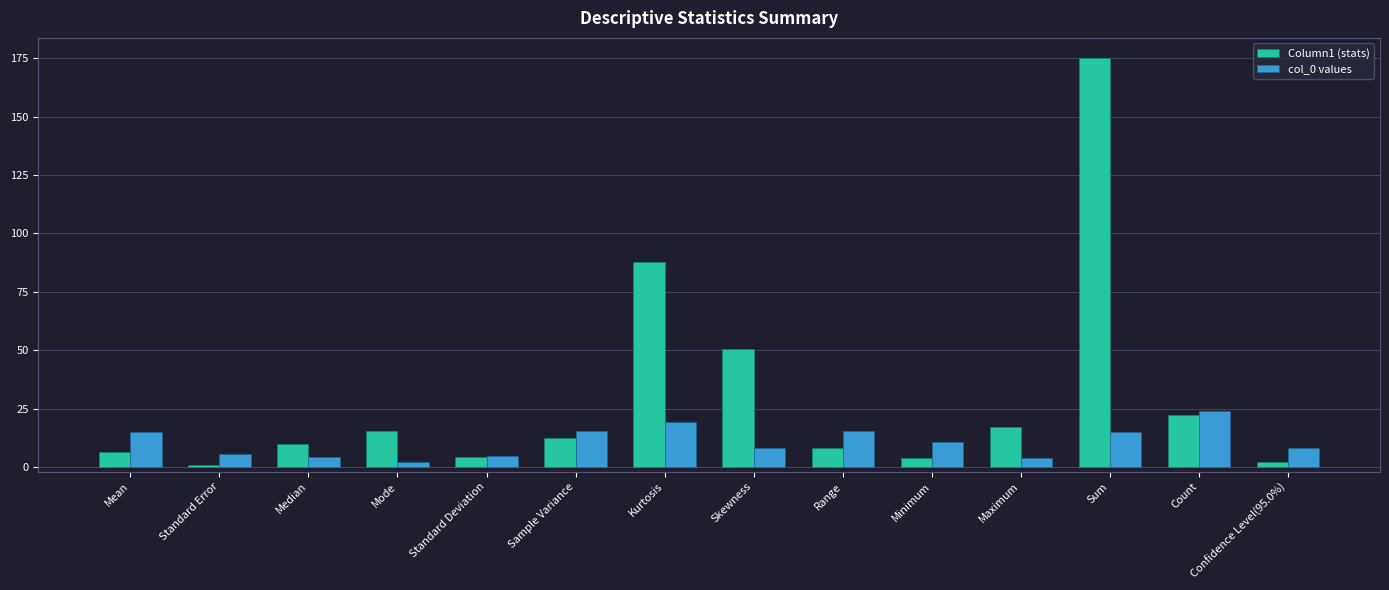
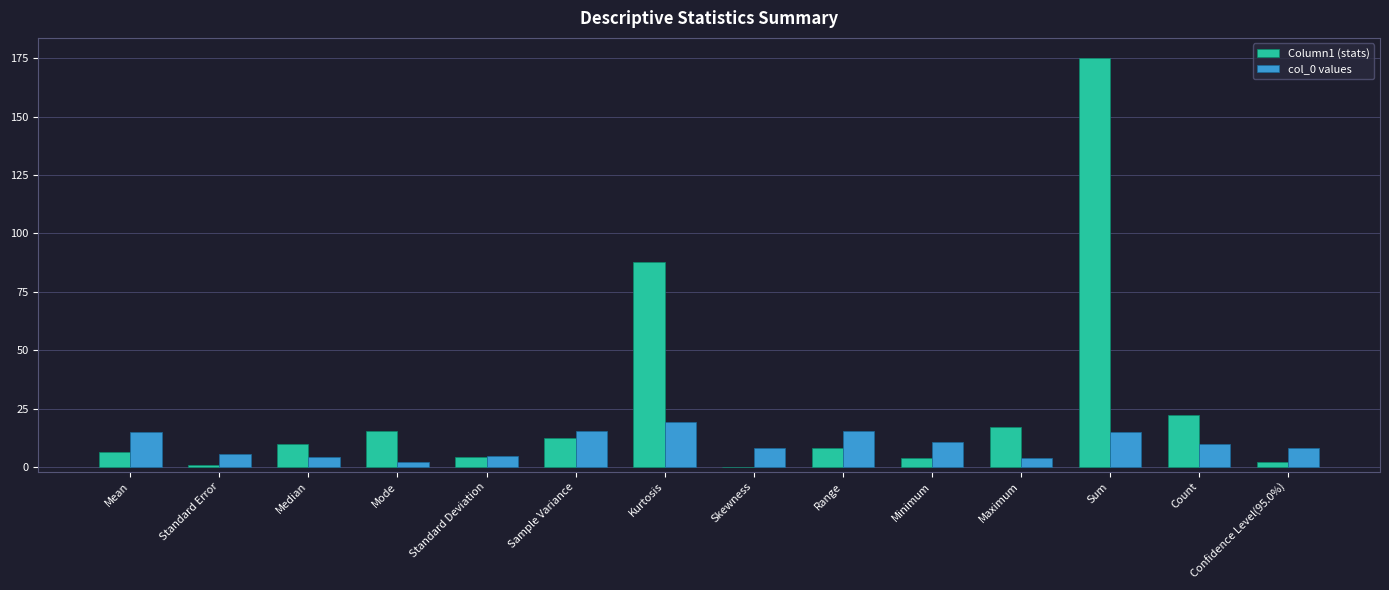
  {
    "Column1 (stats)": {
      "Mean": 7,
      "Standard Error": 1,
      "Median": 10,
      "Mode": 15,
      "Standard Deviation": 4,
      "Sample Variance": 12,
      "Kurtosis": 88,
-     "Skewness": 50,
+     "Skewness": 0,
      "Range": 8,
      "Minimum": 4,
      "Maximum": 17,
      "Sum": 175,
      "Count": 22,
      "Confidence Level(95.0%)": 2
    },
    "col_0 values": {
      "Mean": 15,
      "Standard Error": 6,
      "Median": 5,
      "Mode": 2,
      "Standard Deviation": 5,
      "Sample Variance": 15,
      "Kurtosis": 19,
      "Skewness": 8,
      "Range": 15,
      "Minimum": 11,
      "Maximum": 4,
      "Sum": 15,
-     "Count": 24,
+     "Count": 10,
      "Confidence Level(95.0%)": 8
    }
  }
